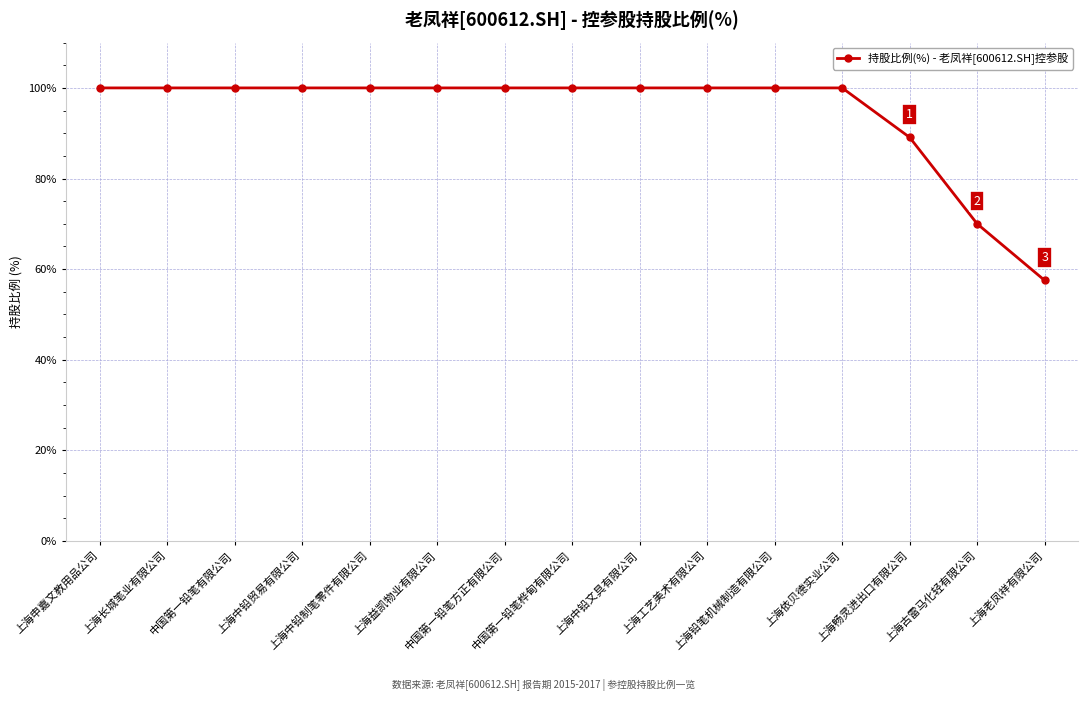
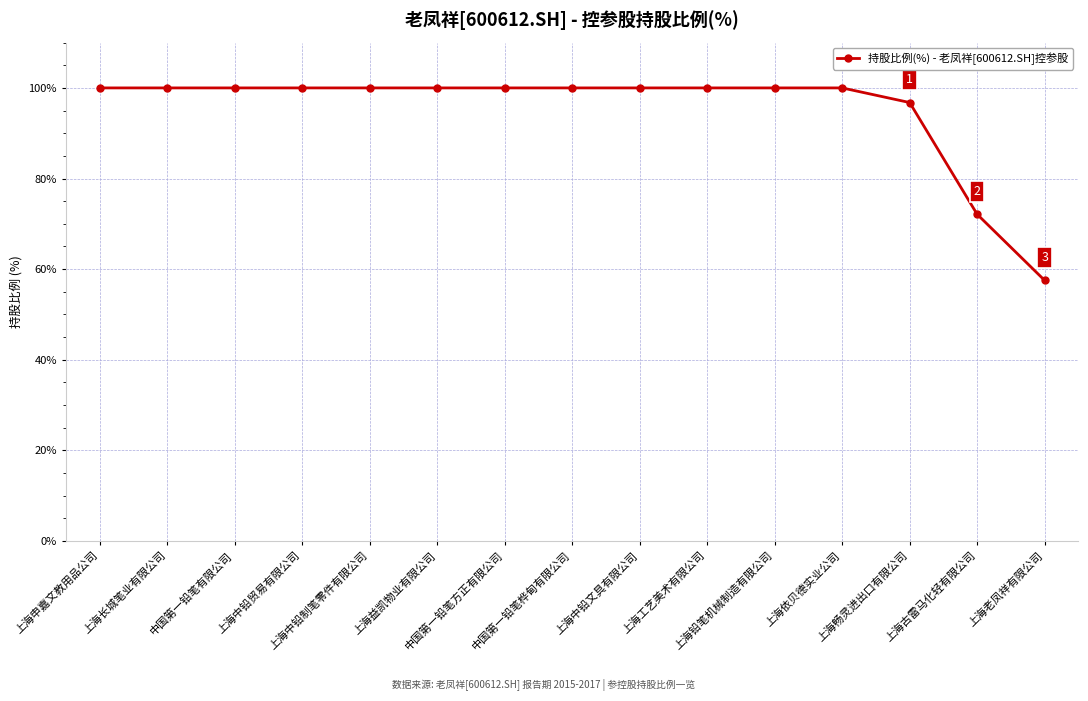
  {
    "上海申嘉文教用品公司": "100%",
    "上海长城笔业有限公司": "100%",
    "中国第一铅笔有限公司": "100%",
    "上海中铅贸易有限公司": "100%",
    "上海中铅制笔零件有限公司": "100%",
    "上海益凯物业有限公司": "100%",
    "中国第一铅笔方正有限公司": "100%",
    "中国第一铅笔桦甸有限公司": "100%",
    "上海中铅文具有限公司": "100%",
    "上海工艺美术有限公司": "100%",
    "上海铅笔机械制造有限公司": "100%",
    "上海依贝德实业公司": "100%",
-   "上海畅灵进出口有限公司": "89%",
-   "上海古雷马化轻有限公司": "70%"
+   "上海畅灵进出口有限公司": "97%",
+   "上海古雷马化轻有限公司": "72%"
  }
